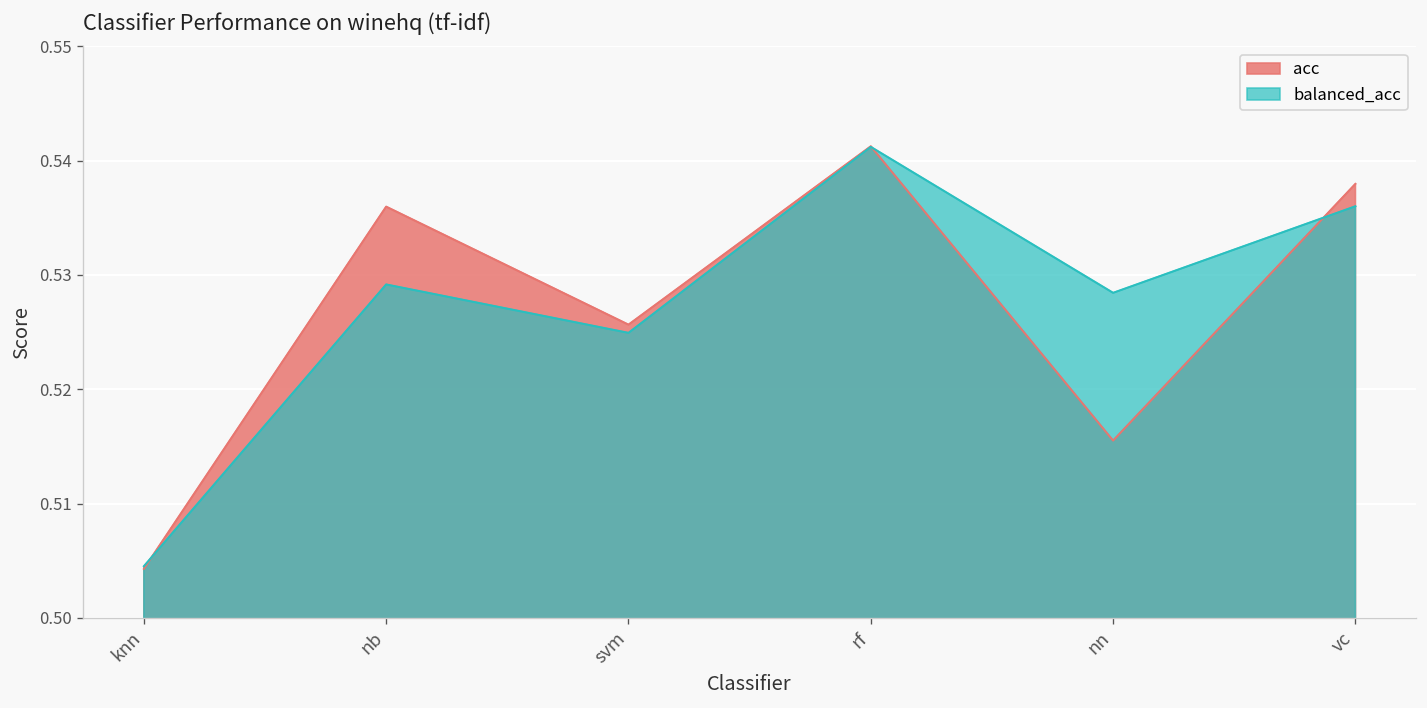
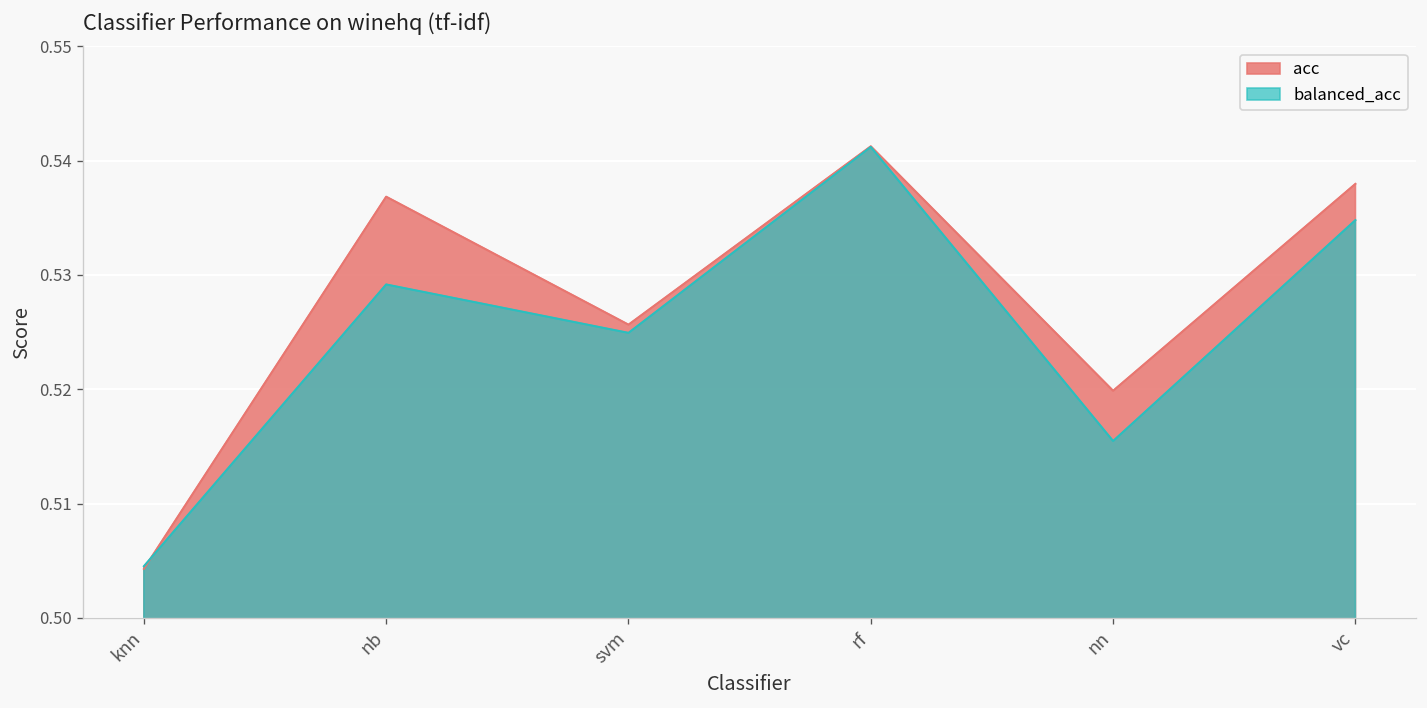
  {
    "acc": {
-     "nb": 0.536,
+     "nb": 0.537,
      "svm": 0.526,
-     "nn": 0.516,
+     "nn": 0.520,
      "vc": 0.538
    },
    "balanced_acc": {
      "nb": 0.529,
      "svm": 0.525,
-     "nn": 0.528,
-     "vc": 0.536
+     "nn": 0.515,
+     "vc": 0.535
    }
  }
